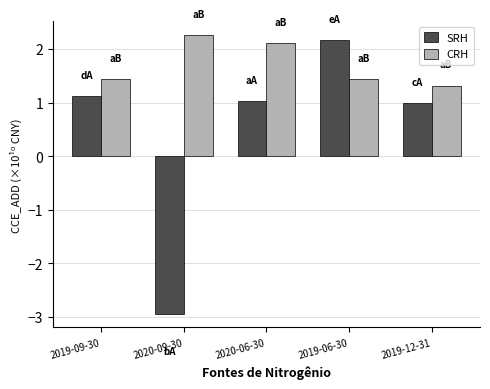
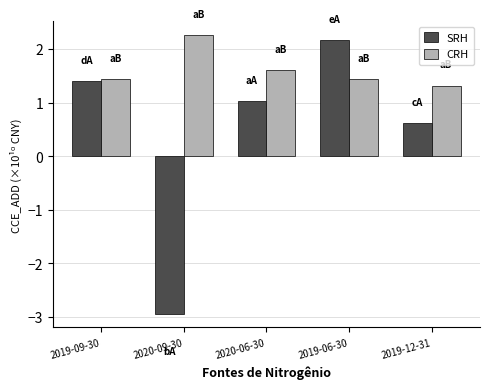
  {
    "SRH": {
-     "2019-09-30": 1.1,
+     "2019-09-30": 1.4,
      "2020-09-30": -2.9,
      "2020-06-30": 1.0,
      "2019-06-30": 2.2,
-     "2019-12-31": 1.0
+     "2019-12-31": 0.6
    },
    "CRH": {
      "2019-09-30": 1.4,
      "2020-09-30": 2.3,
-     "2020-06-30": 2.1,
+     "2020-06-30": 1.6,
      "2019-06-30": 1.4,
      "2019-12-31": 1.3
    }
  }
